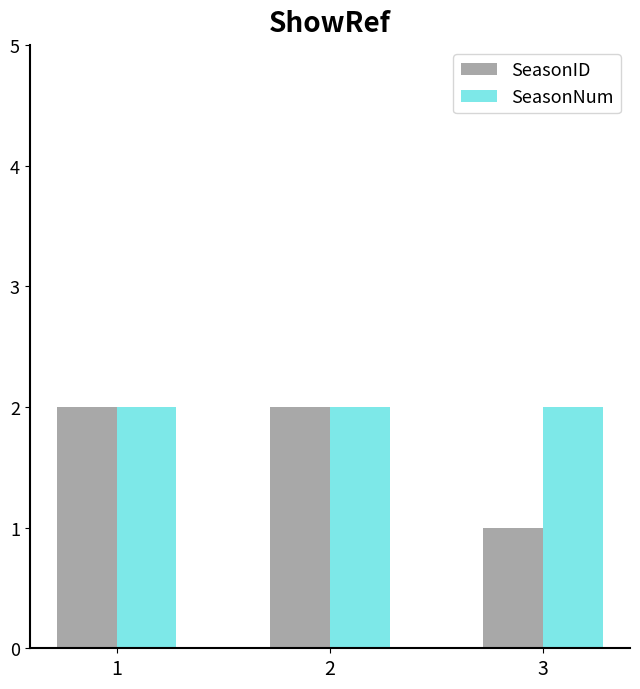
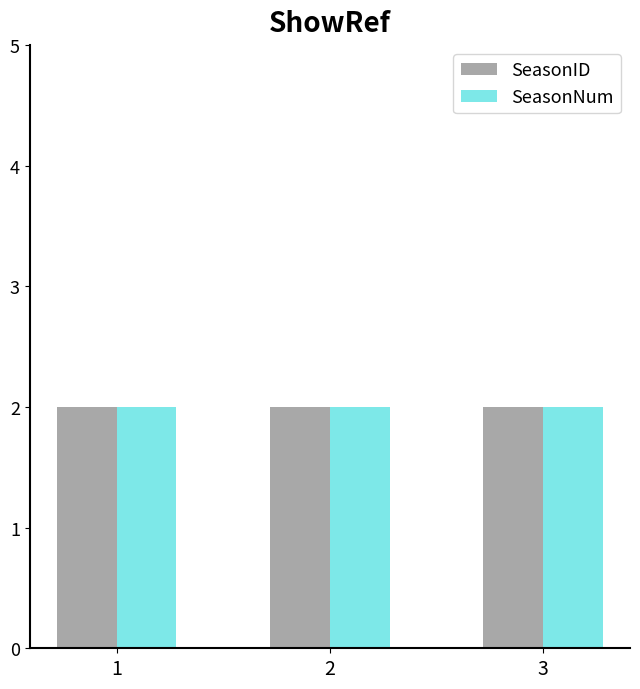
  {
    "SeasonID": {
      "1": 2,
      "2": 2,
-     "3": 1
+     "3": 2
    },
    "SeasonNum": {
      "1": 2,
      "2": 2,
      "3": 2
    }
  }
